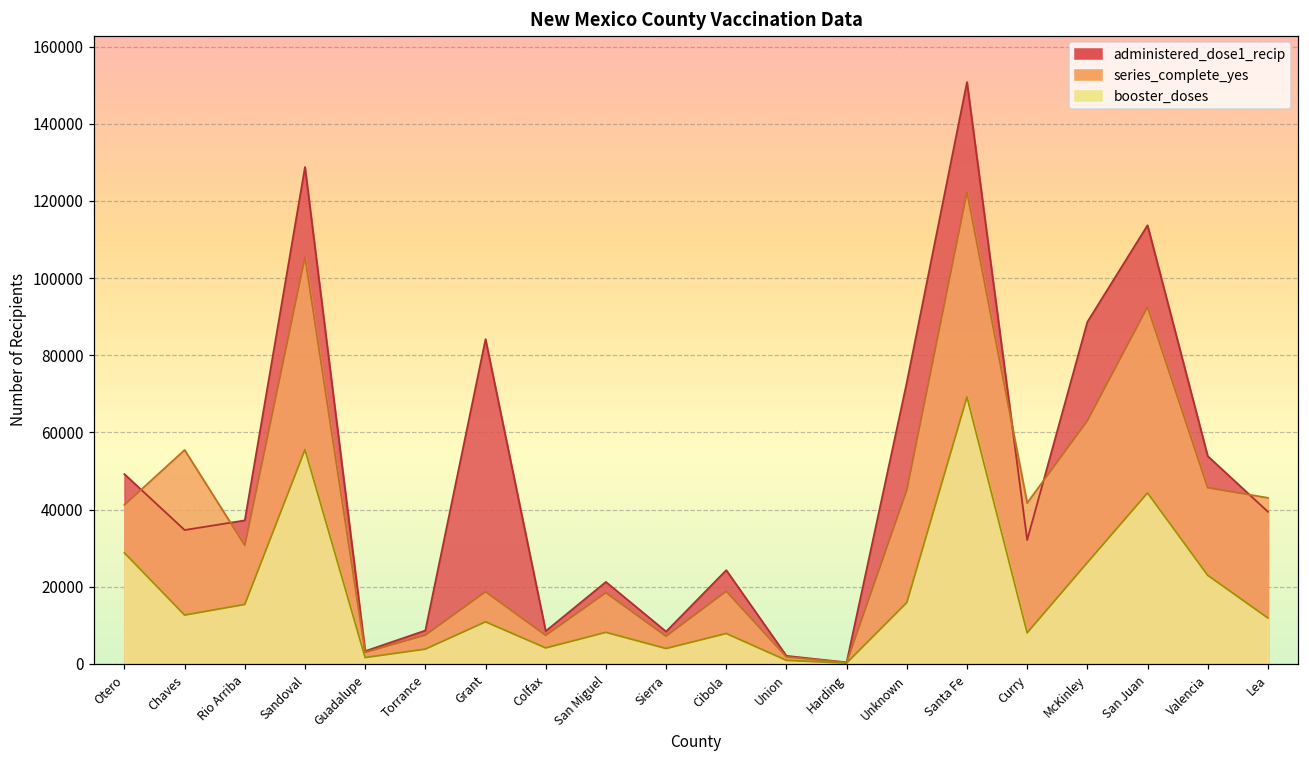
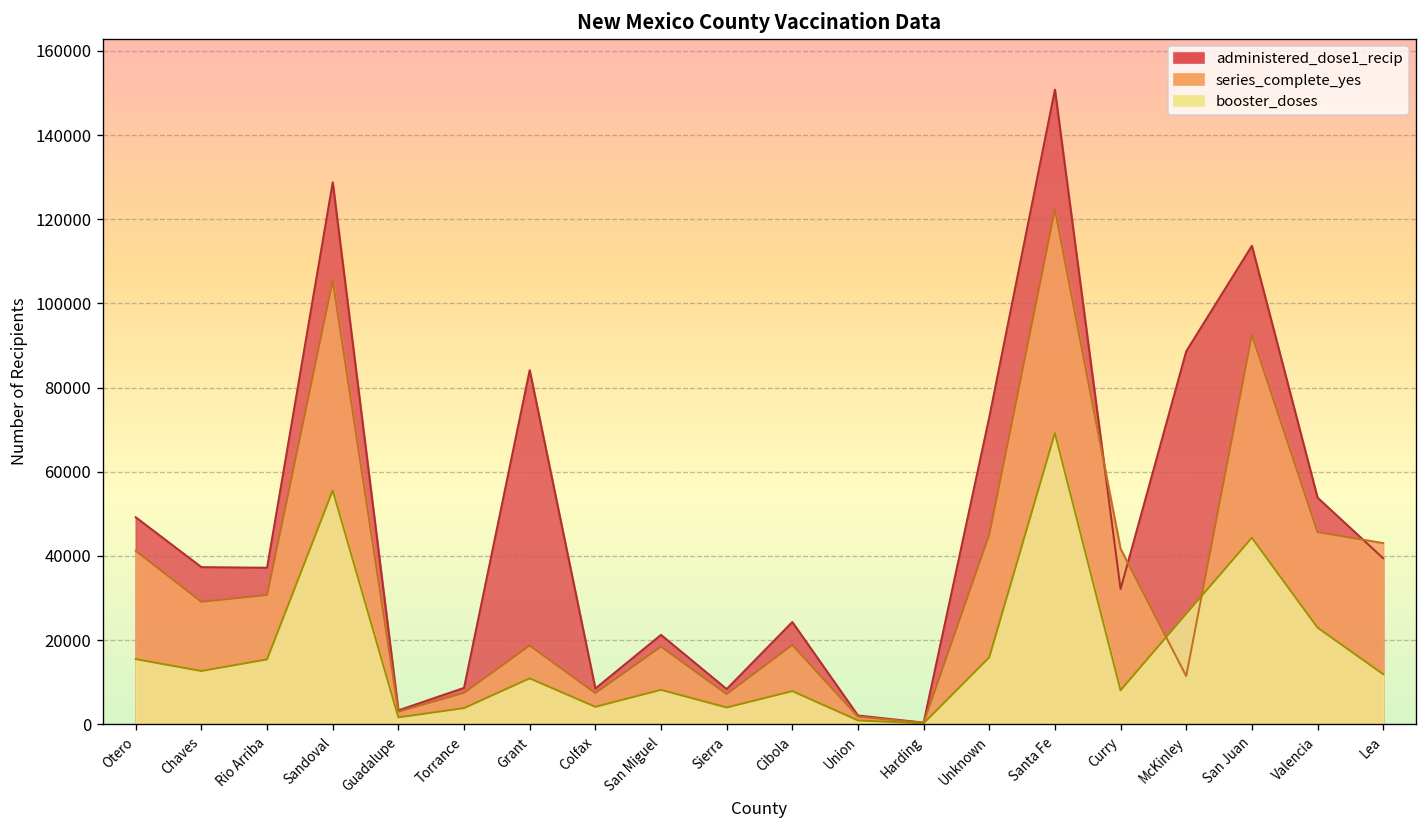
  {
    "administered_dose1_recip": {
      "Otero": 49000,
-     "Chaves": 35000,
+     "Chaves": 37000,
      "Rio Arriba": 37000,
      "Sandoval": 129000,
      "Torrance": 9000,
      "Grant": 84000,
      "Colfax": 9000,
      "San Miguel": 21000,
      "Sierra": 8000,
      "Cibola": 24000,
      "Unknown": 73000,
      "Santa Fe": 151000,
      "Curry": 32000,
      "McKinley": 89000,
      "San Juan": 114000,
      "Valencia": 54000,
      "Lea": 39000
    },
    "series_complete_yes": {
      "Otero": 41000,
-     "Chaves": 55000,
+     "Chaves": 29000,
      "Rio Arriba": 31000,
      "Sandoval": 105000,
      "Torrance": 7000,
      "Grant": 19000,
      "Colfax": 7000,
      "San Miguel": 18000,
      "Sierra": 7000,
      "Cibola": 19000,
      "Unknown": 45000,
      "Santa Fe": 122000,
      "Curry": 42000,
-     "McKinley": 63000,
+     "McKinley": 11000,
      "San Juan": 93000,
      "Valencia": 46000,
      "Lea": 43000
    },
    "booster_doses": {
-     "Otero": 29000,
+     "Otero": 15000,
      "Chaves": 13000,
      "Rio Arriba": 15000,
      "Sandoval": 56000,
      "Guadalupe": 2000,
      "Torrance": 4000,
      "Grant": 11000,
      "Colfax": 4000,
      "San Miguel": 8000,
      "Sierra": 4000,
      "Cibola": 8000,
      "Union": 1000,
      "Unknown": 16000,
      "Santa Fe": 69000,
      "Curry": 8000,
      "McKinley": 26000,
      "San Juan": 44000,
      "Valencia": 23000,
      "Lea": 12000
    }
  }
